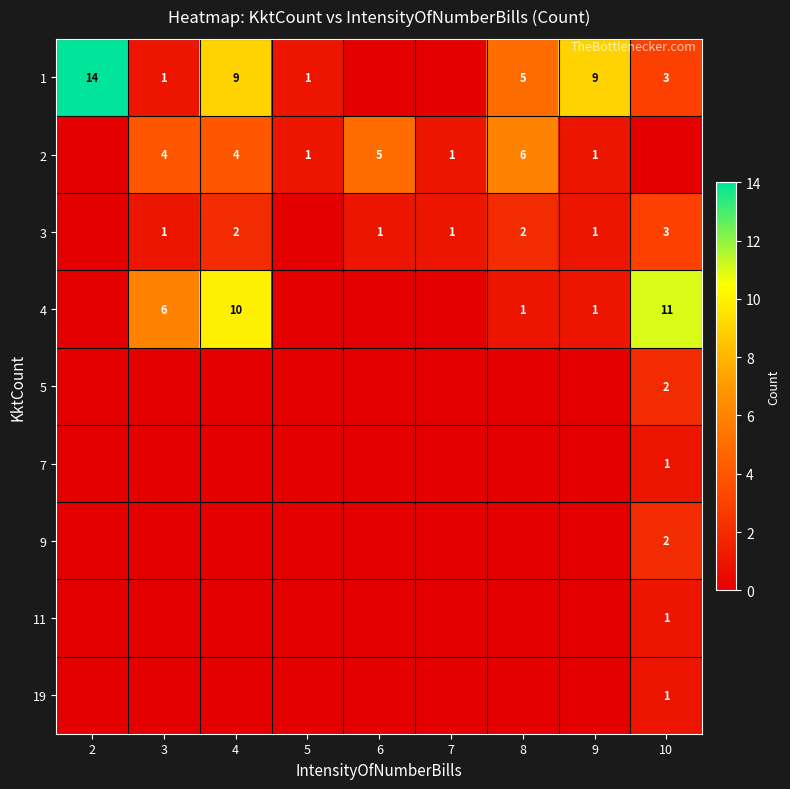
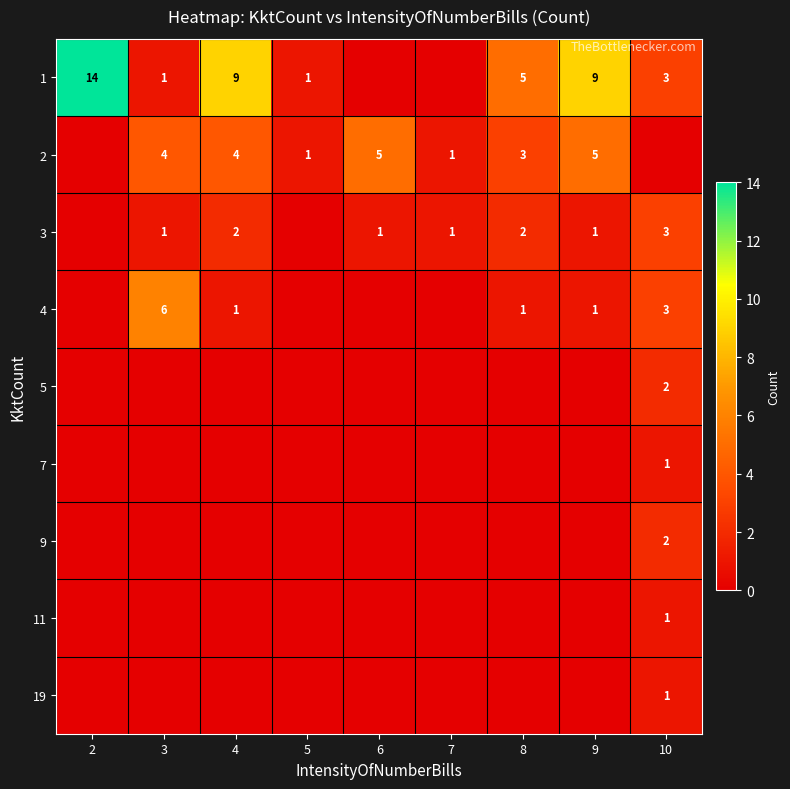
  {
    "1": {
      "2": 14,
      "3": 1,
      "4": 9,
      "5": 1,
      "8": 5,
      "9": 9,
      "10": 3
    },
    "2": {
      "3": 4,
      "4": 4,
      "5": 1,
      "6": 5,
      "7": 1,
-     "8": 6,
-     "9": 1
+     "8": 3,
+     "9": 5
    },
    "3": {
      "3": 1,
      "4": 2,
      "6": 1,
      "7": 1,
      "8": 2,
      "9": 1,
      "10": 3
    },
    "4": {
      "3": 6,
-     "4": 10,
+     "4": 1,
      "8": 1,
      "9": 1,
-     "10": 11
+     "10": 3
    },
    "5": {
      "10": 2
    },
    "7": {
      "10": 1
    },
    "9": {
      "10": 2
    },
    "11": {
      "10": 1
    },
    "19": {
      "10": 1
    }
  }
